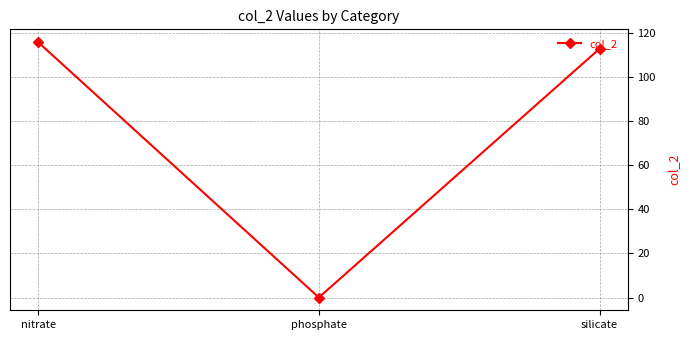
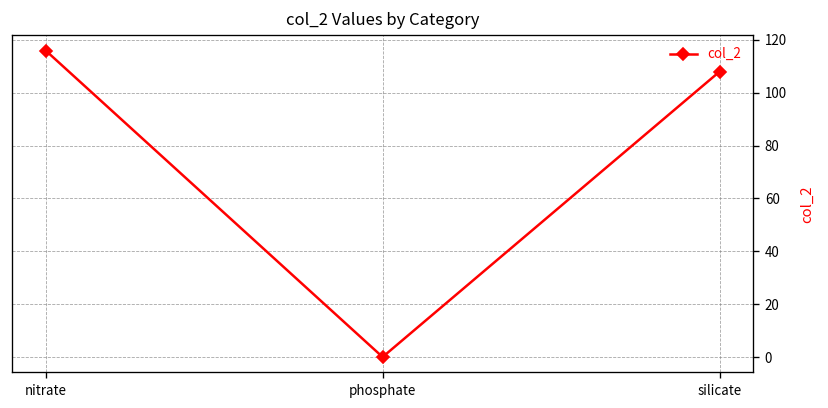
  {
    "nitrate": 116,
    "phosphate": 0,
-   "silicate": 113
+   "silicate": 108
  }
